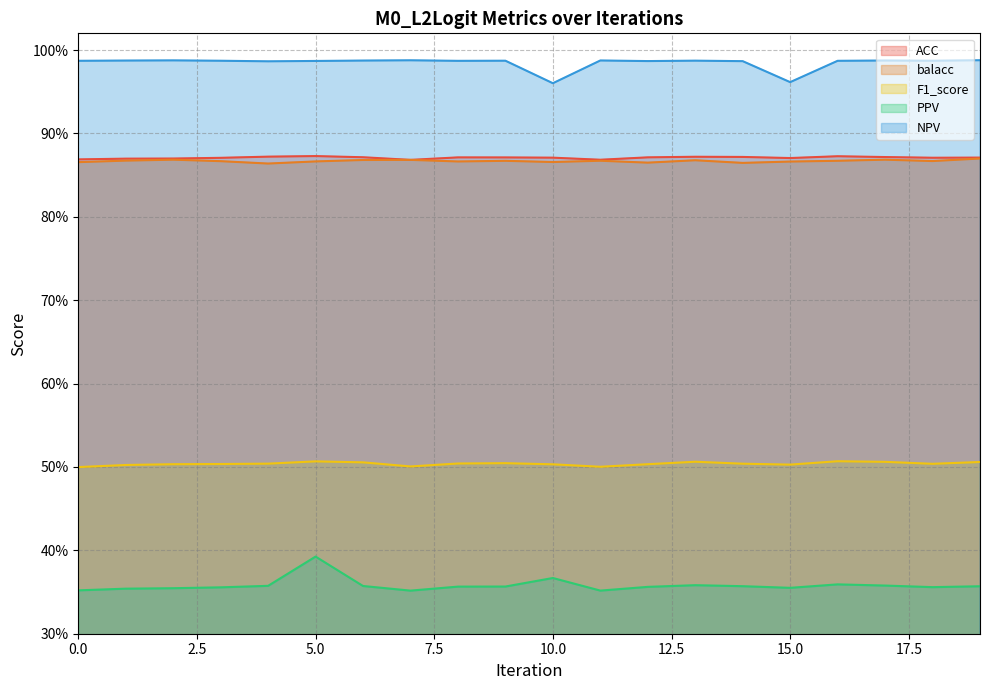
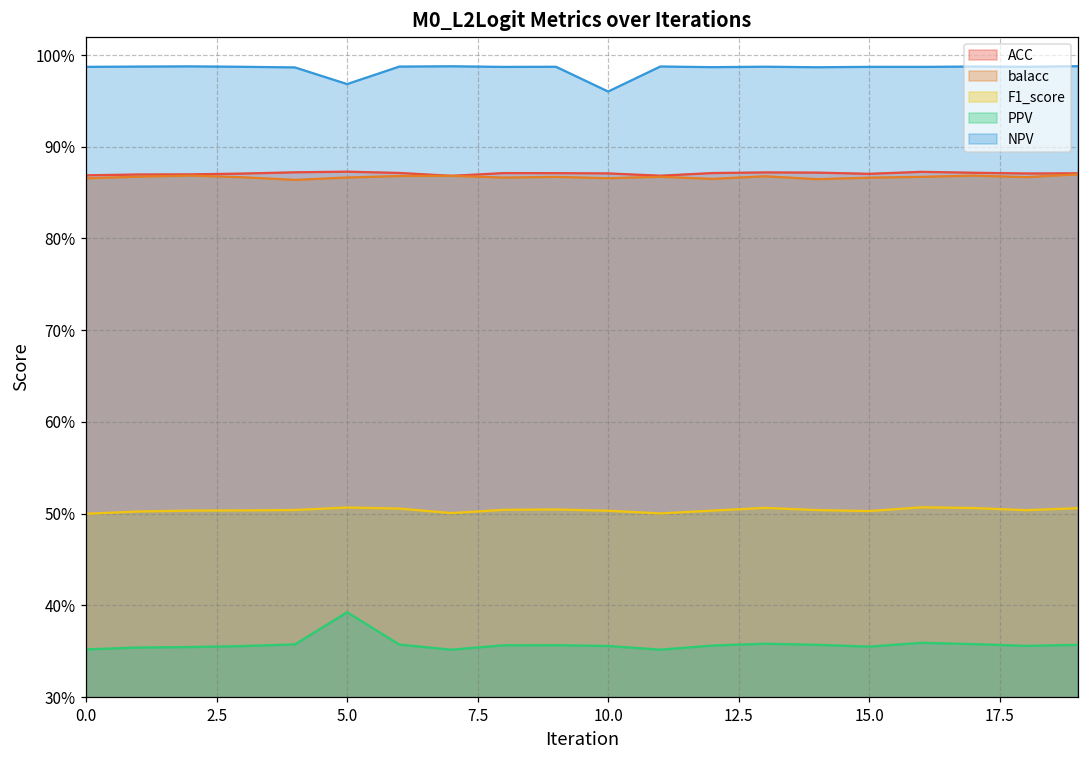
  {
    "PPV": {
      "0.0": "35%",
      "5.0": "39%",
-     "10.0": "37%",
+     "10.0": "36%",
      "15.0": "36%"
    },
    "NPV": {
      "0.0": "99%",
-     "5.0": "99%",
+     "5.0": "97%",
      "10.0": "96%",
-     "15.0": "96%"
+     "15.0": "99%"
    }
  }
